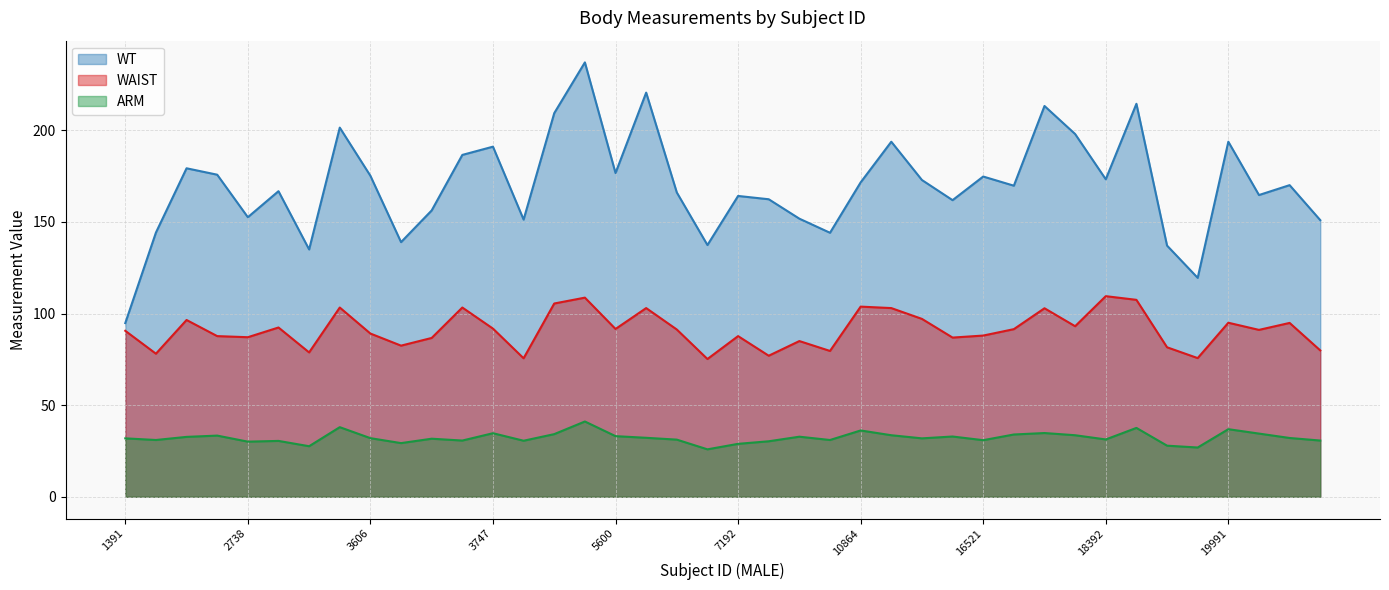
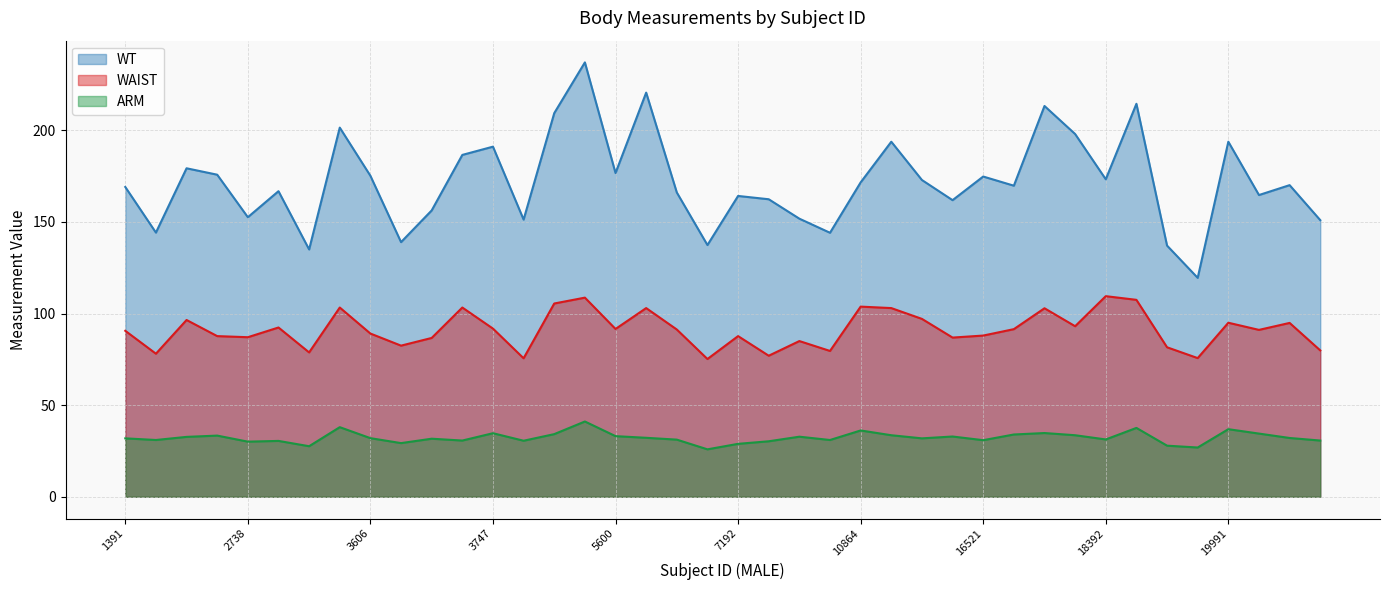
  {
    "WT": {
-     "1391": 95,
+     "1391": 169,
      "2738": 153,
      "3606": 175,
      "3747": 191,
      "5600": 177,
      "7192": 164,
      "10864": 172,
      "16521": 175,
      "18392": 173,
      "19991": 194
    },
    "WAIST": {
      "1391": 91,
      "2738": 87,
      "3606": 89,
      "3747": 92,
      "5600": 92,
      "7192": 88,
      "10864": 104,
      "16521": 88,
      "18392": 110,
      "19991": 95
    },
    "ARM": {
      "1391": 32,
      "2738": 30,
      "3606": 32,
      "3747": 35,
      "5600": 33,
      "7192": 29,
      "10864": 36,
      "16521": 31,
      "18392": 31,
      "19991": 37
    }
  }
